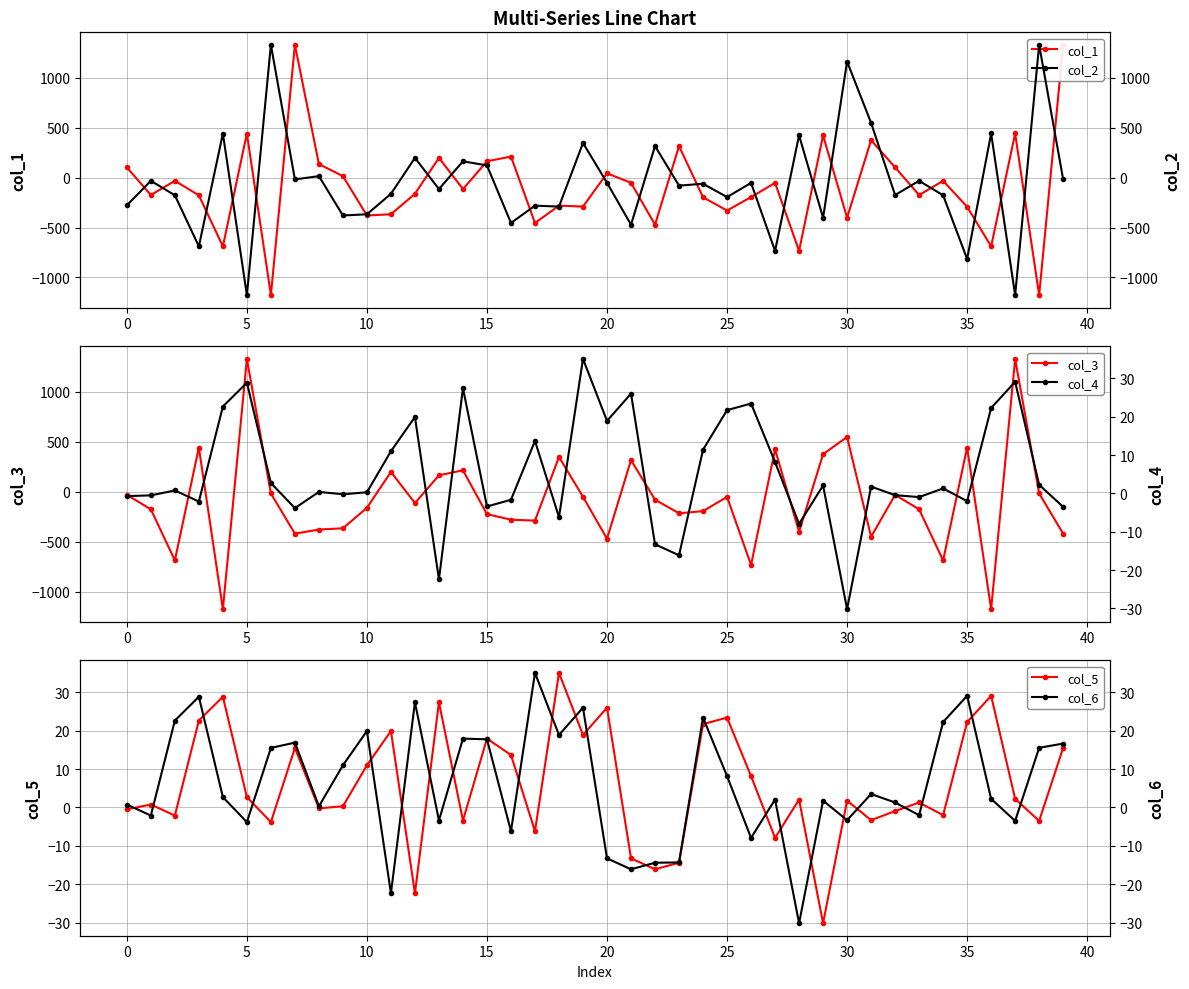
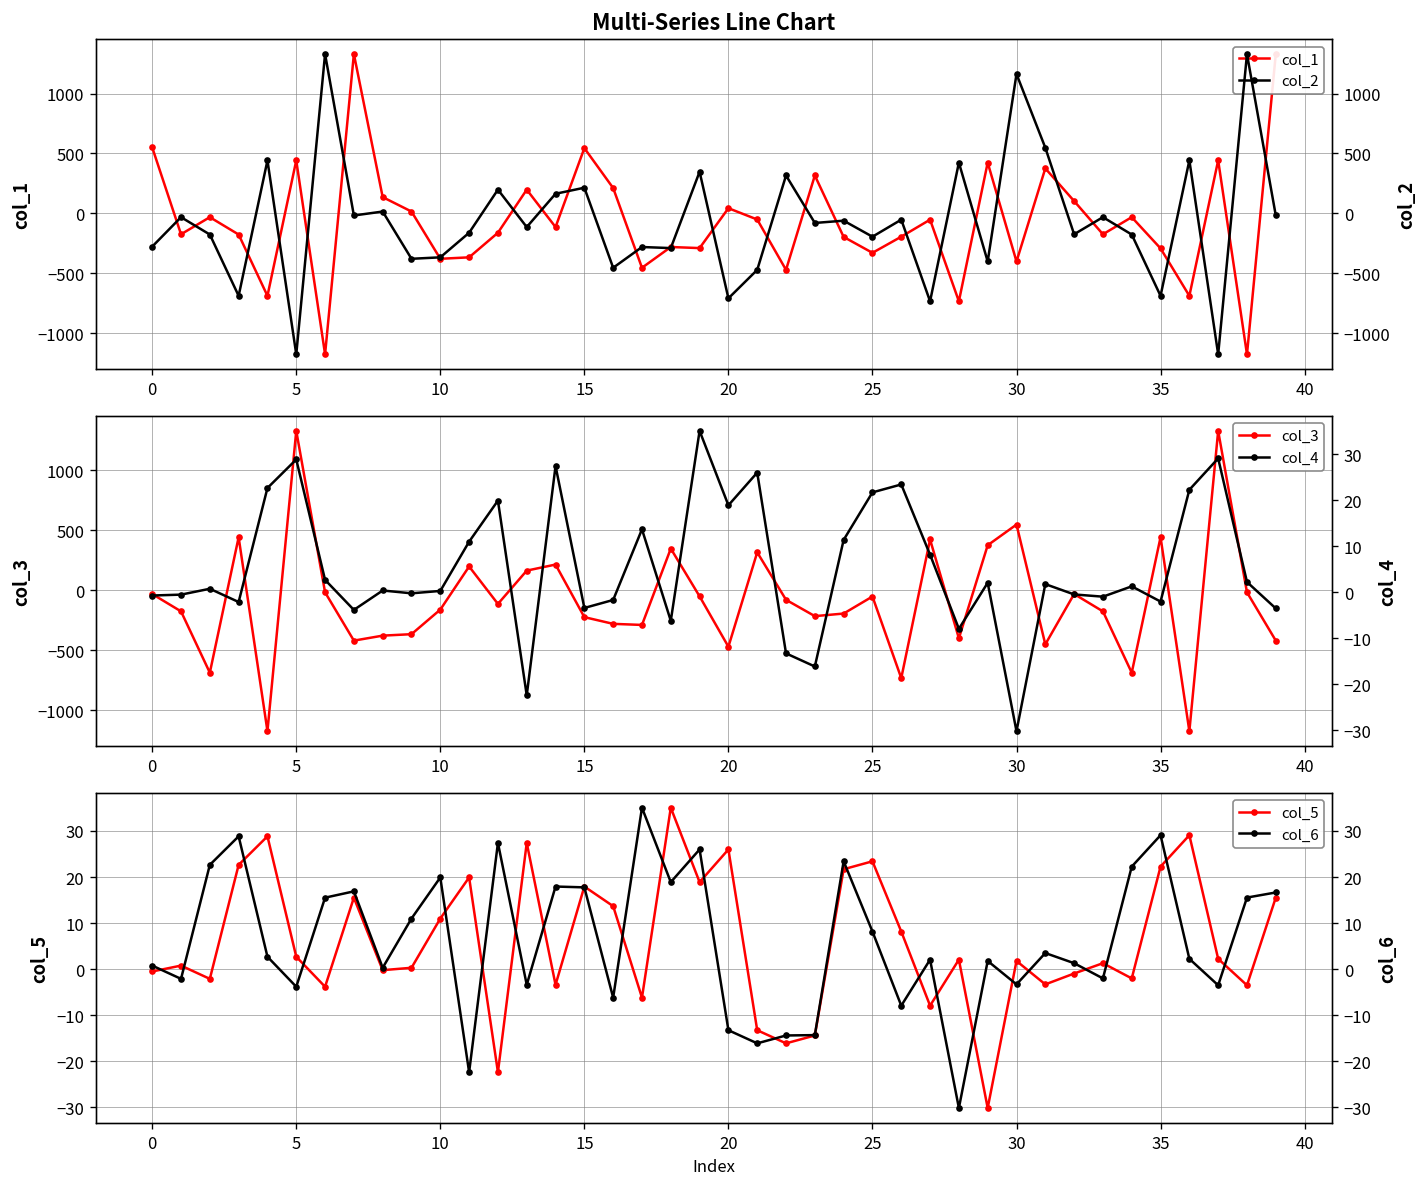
  {
    "Multi-Series Line Chart": {
      "col_1": {
-       "0": 100,
+       "0": 600,
        "5": 400,
        "10": -400,
-       "15": 200,
+       "15": 500,
        "20": 0,
        "25": -300,
        "30": -400,
        "35": -300
      },
      "col_2": {
        "0": -300,
        "5": -1200,
        "10": -400,
-       "15": 100,
-       "20": -100,
+       "15": 200,
+       "20": -700,
        "25": -200,
        "30": 1200,
-       "35": -800
+       "35": -700
      }
    }
  }
